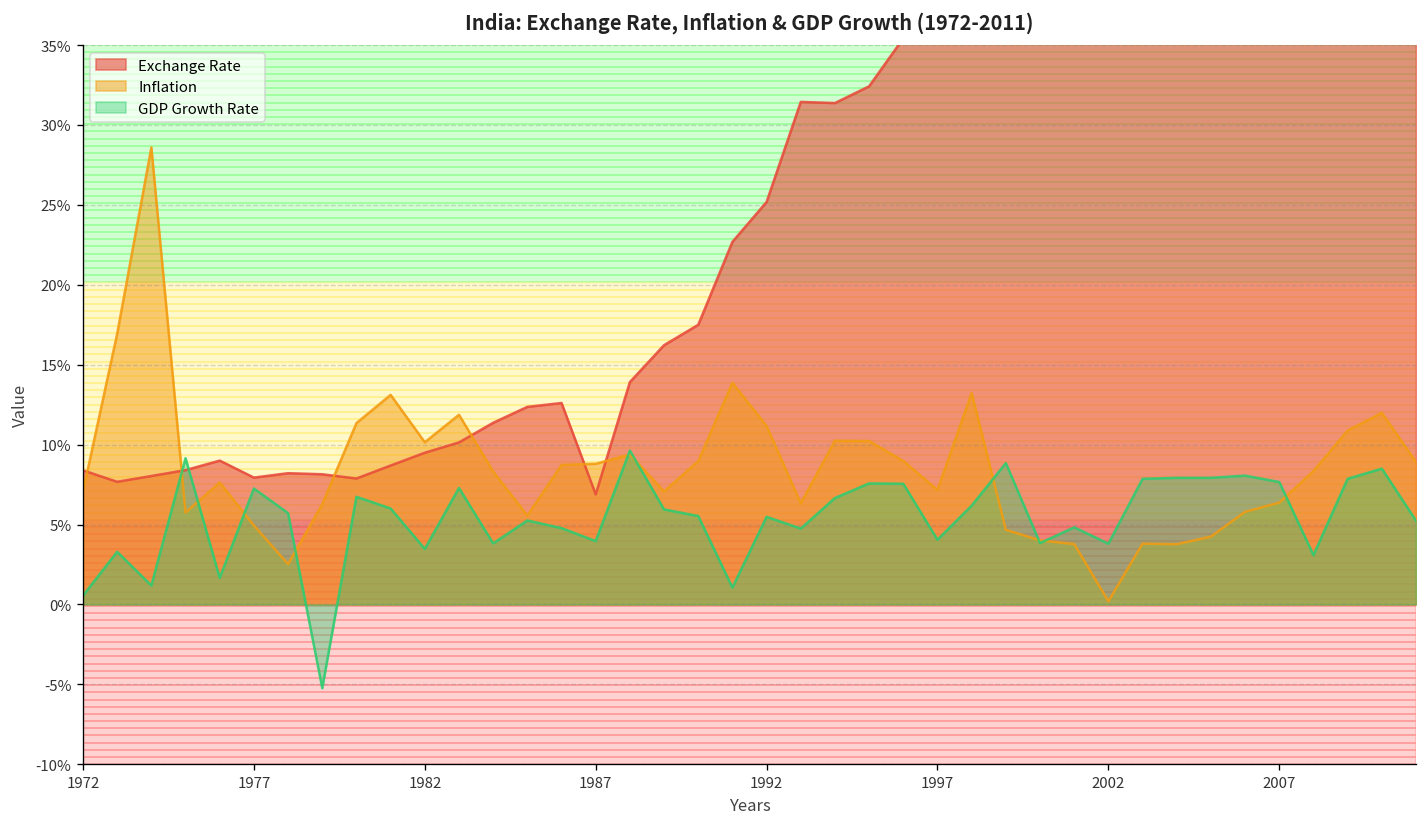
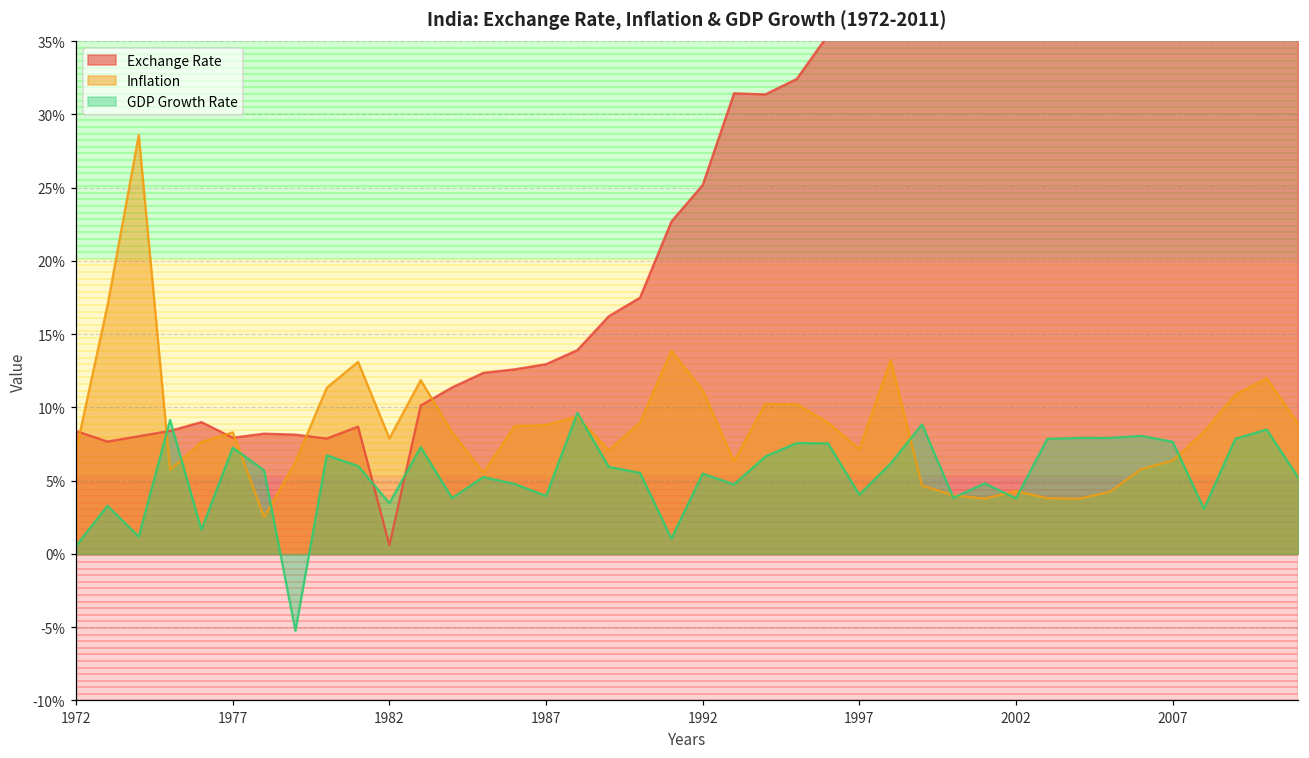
  {
    "Exchange Rate": {
      "1972": "8.4%",
      "1977": "7.9%",
-     "1982": "9.5%",
-     "1987": "6.9%",
+     "1982": "0.6%",
+     "1987": "13.0%",
      "1992": "25.2%"
    },
    "Inflation": {
      "1972": "7.1%",
-     "1977": "4.9%",
-     "1982": "10.1%",
+     "1977": "8.3%",
+     "1982": "7.9%",
      "1987": "8.8%",
      "1992": "11.2%",
      "1997": "7.2%",
-     "2002": "0.2%",
+     "2002": "4.3%",
      "2007": "6.4%"
    }
  }
